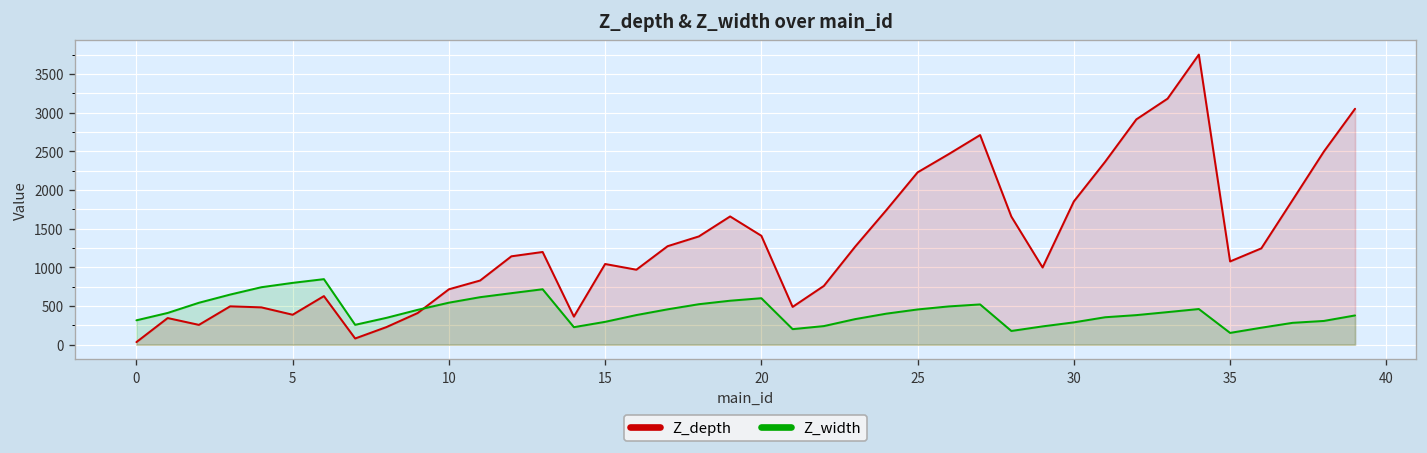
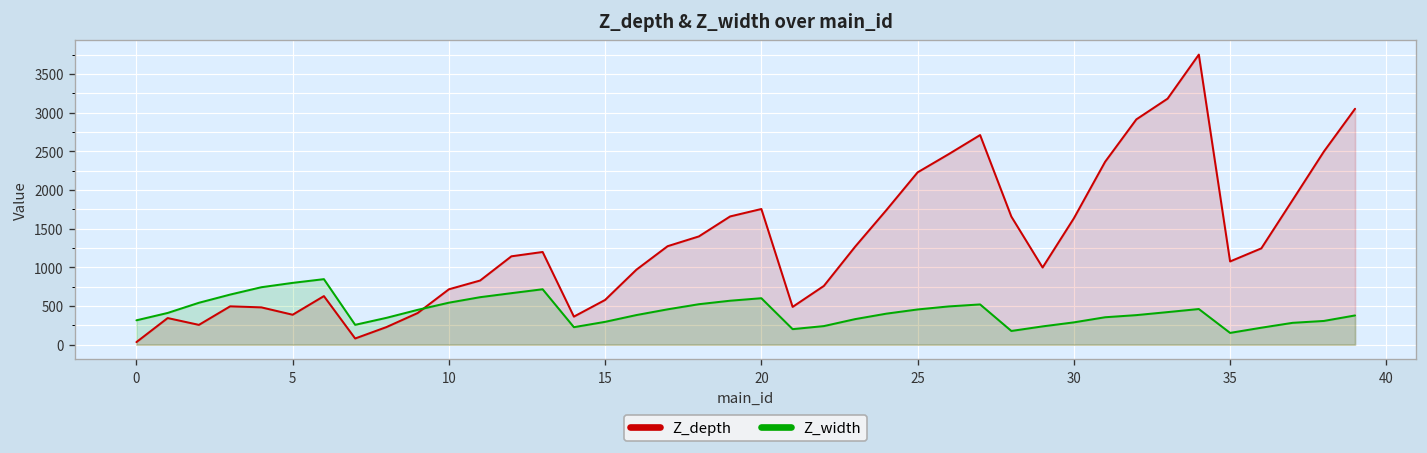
  {
    "Z_depth": {
      "0": 0,
      "5": 400,
      "10": 700,
-     "15": 1000,
-     "20": 1400,
+     "15": 600,
+     "20": 1800,
      "25": 2200,
-     "30": 1900,
+     "30": 1600,
      "35": 1100
    },
    "Z_width": {
      "0": 300,
      "5": 800,
      "10": 500,
      "15": 300,
      "20": 600,
      "25": 500,
      "30": 300,
      "35": 200
    }
  }
